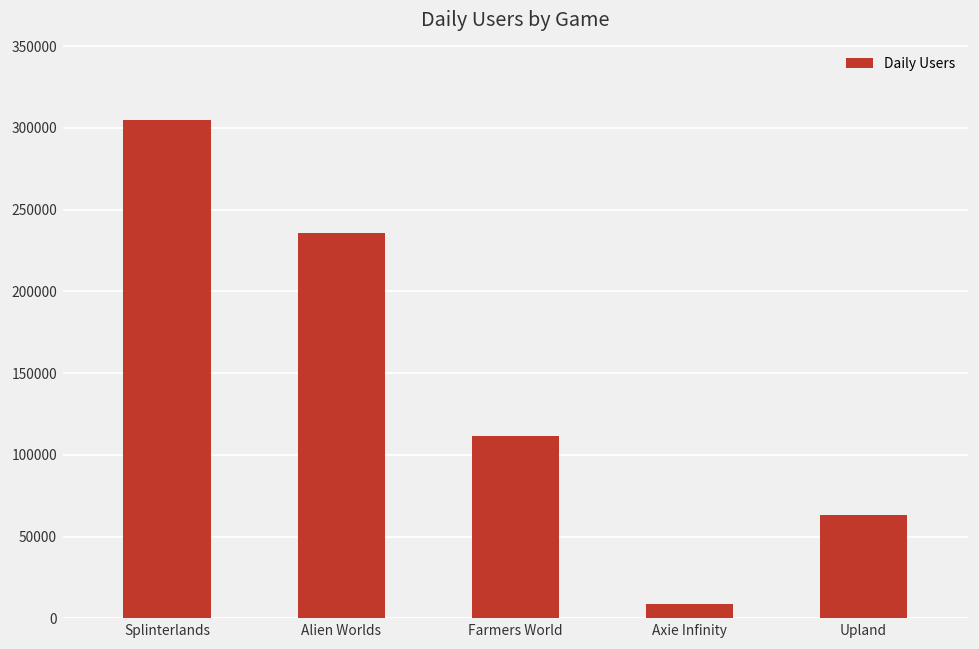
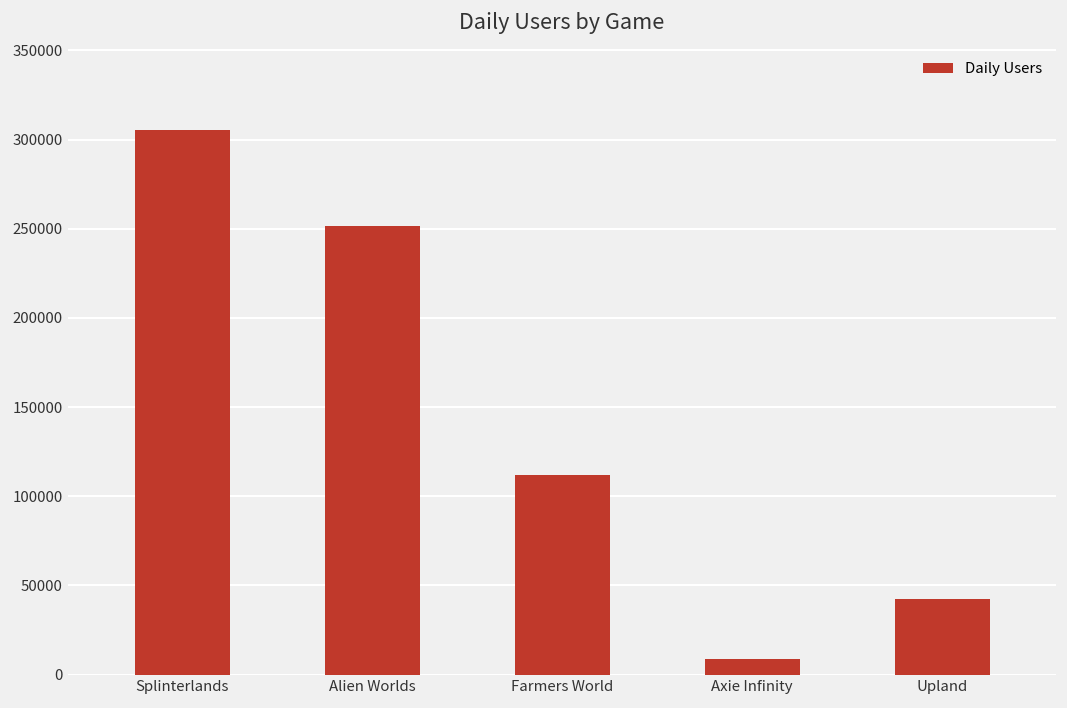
  {
    "Splinterlands": 305000,
-   "Alien Worlds": 236000,
+   "Alien Worlds": 252000,
    "Farmers World": 112000,
    "Axie Infinity": 9000,
-   "Upland": 63000
+   "Upland": 43000
  }
